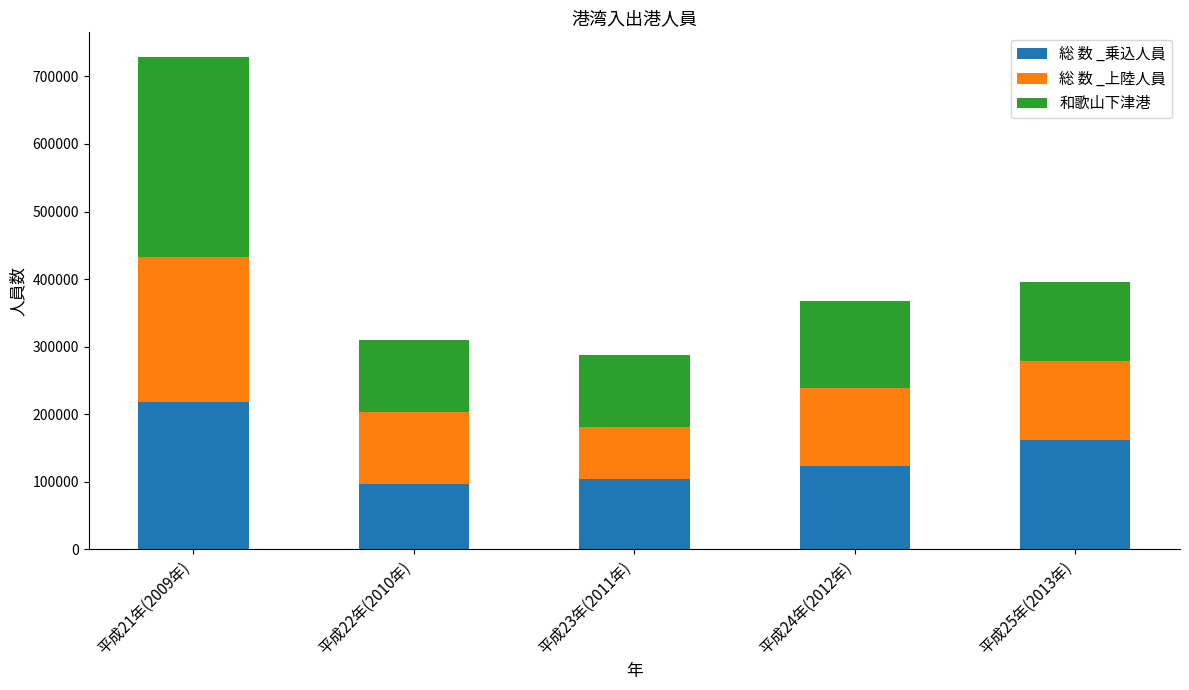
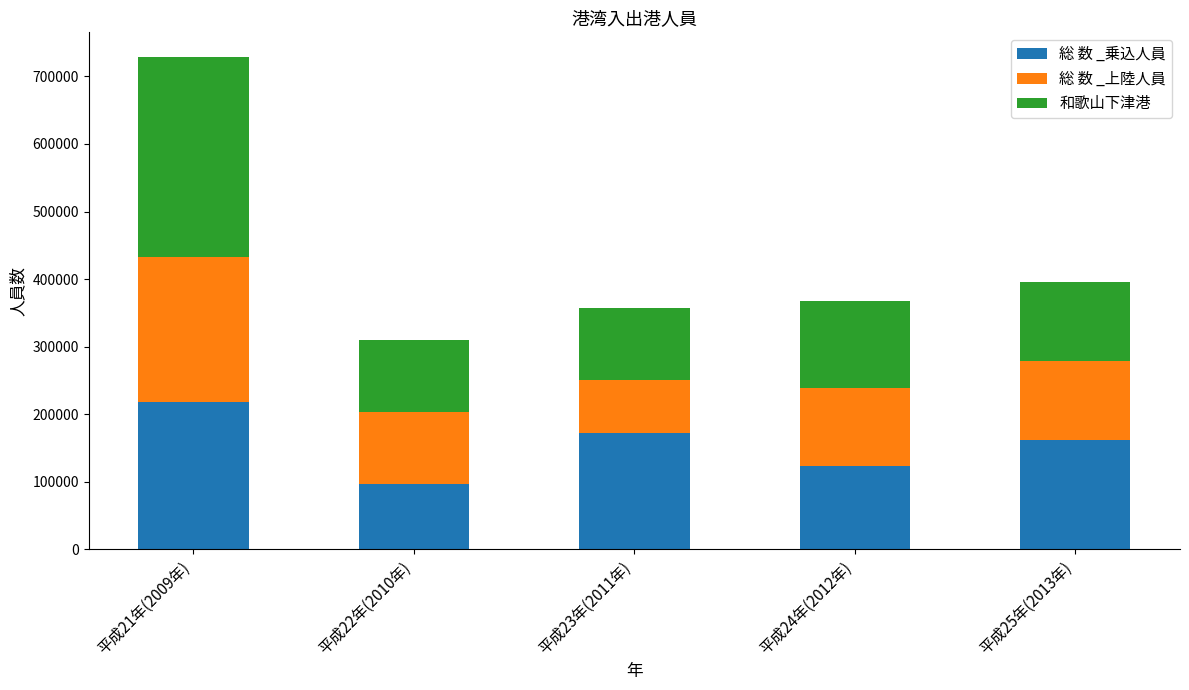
  {
    "総 数 _乗込人員": {
      "平成21年(2009年)": 220000,
      "平成22年(2010年)": 100000,
-     "平成23年(2011年)": 100000,
+     "平成23年(2011年)": 170000,
      "平成24年(2012年)": 120000,
      "平成25年(2013年)": 160000
    },
    "総 数 _上陸人員": {
      "平成21年(2009年)": 210000,
      "平成22年(2010年)": 110000,
      "平成23年(2011年)": 80000,
      "平成24年(2012年)": 110000,
      "平成25年(2013年)": 120000
    },
    "和歌山下津港": {
      "平成21年(2009年)": 300000,
      "平成22年(2010年)": 110000,
      "平成23年(2011年)": 110000,
      "平成24年(2012年)": 130000,
      "平成25年(2013年)": 120000
    }
  }
